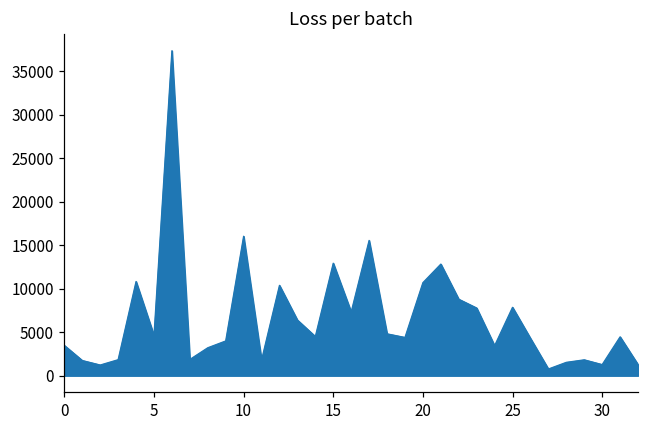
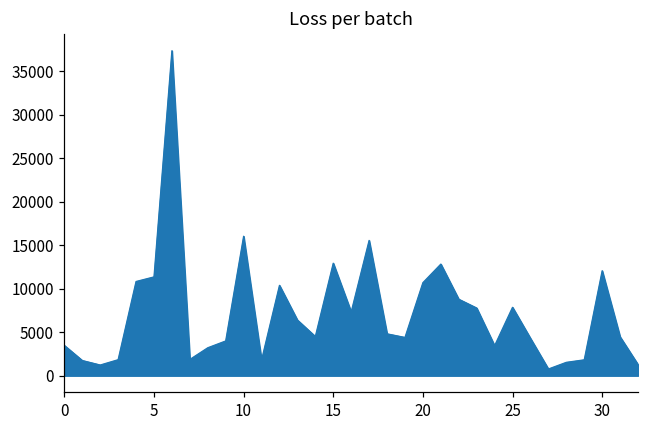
  {
    "0": 3000,
-   "5": 5000,
+   "5": 11000,
    "10": 16000,
    "15": 13000,
    "20": 11000,
    "25": 8000,
-   "30": 1000
+   "30": 12000
  }
